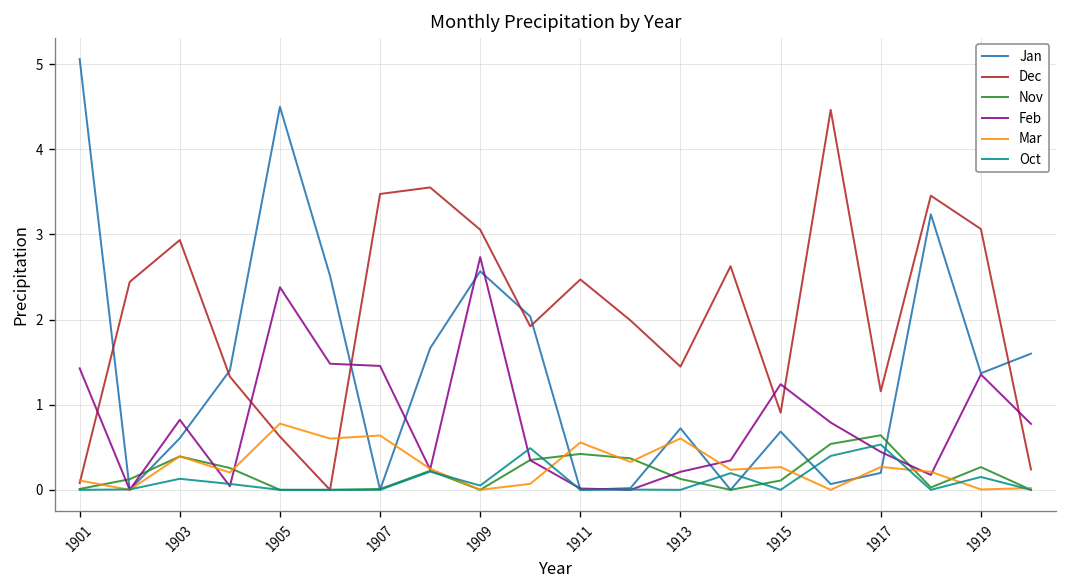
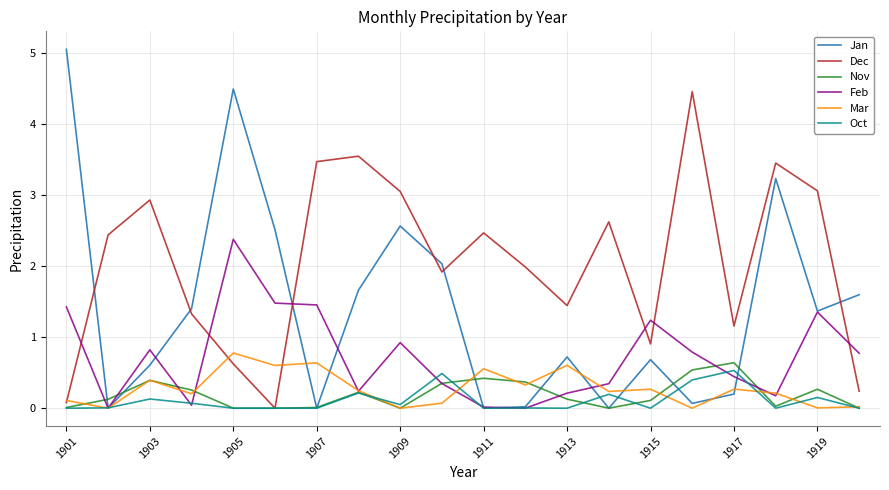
  {
    "Dec": {
      "1903": 2.9,
      "1905": 0.6,
      "1907": 3.5,
      "1909": 3.1,
      "1911": 2.5,
      "1913": 1.4,
      "1915": 0.9,
      "1917": 1.2,
      "1919": 3.1
    },
    "Nov": {
      "1911": 0.4,
      "1913": 0.1,
      "1915": 0.1,
      "1917": 0.6,
      "1919": 0.3
    },
    "Feb": {
      "1901": 1.4,
      "1903": 0.8,
      "1905": 2.4,
      "1907": 1.5,
-     "1909": 2.7,
+     "1909": 0.9,
      "1913": 0.2,
      "1915": 1.2,
      "1917": 0.4
    },
    "Mar": {
      "1905": 0.8,
      "1907": 0.6,
      "1911": 0.6,
      "1913": 0.6,
      "1915": 0.3,
      "1917": 0.3,
      "1919": 0.0
    }
  }
